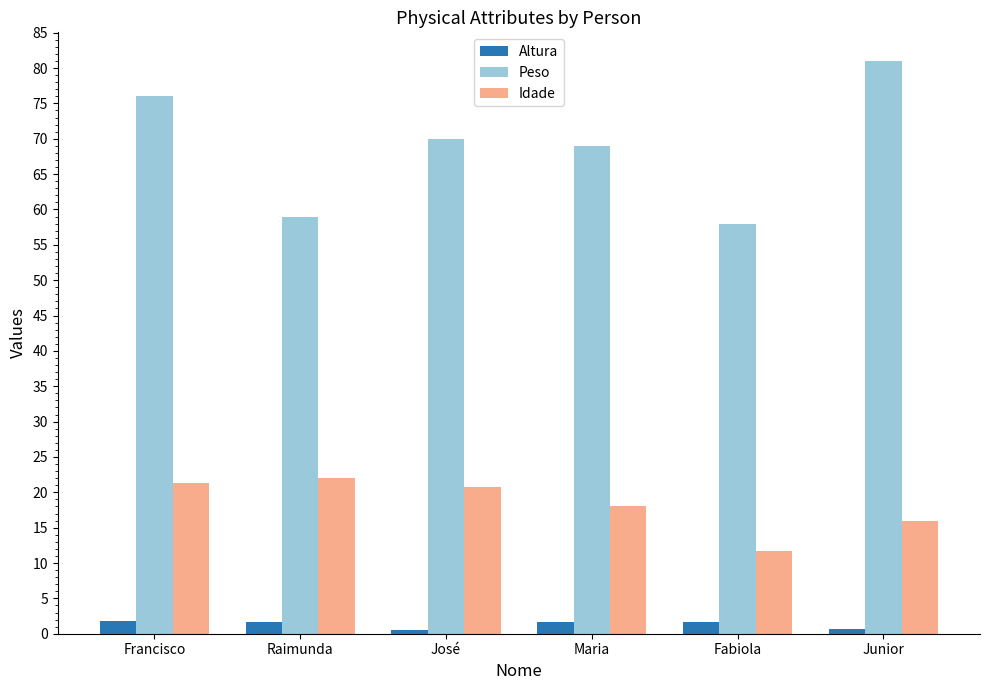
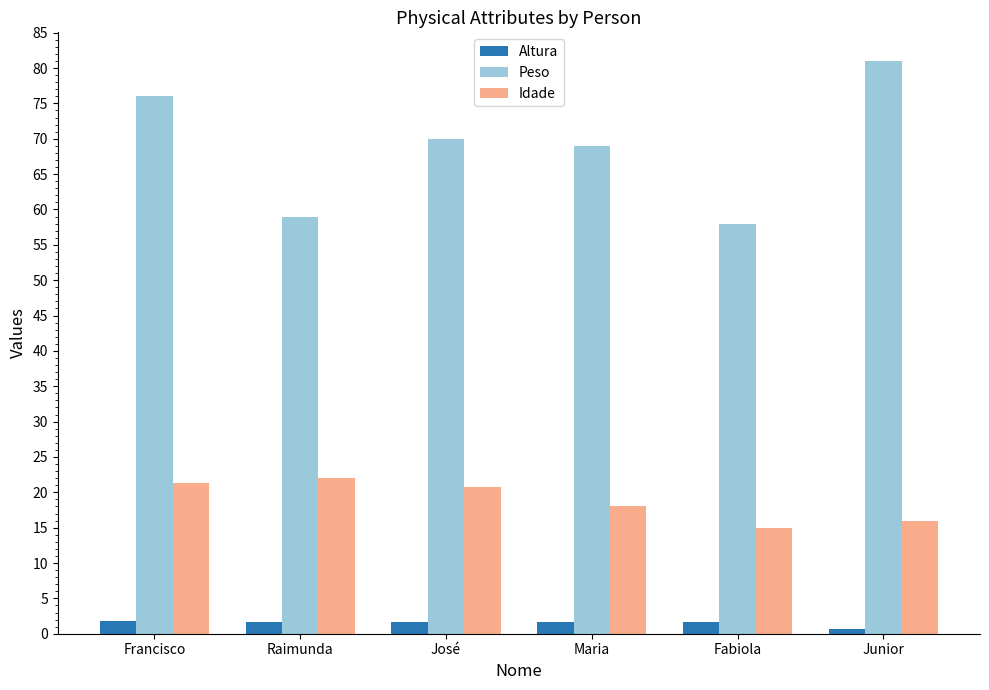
  {
    "Altura": {
      "Francisco": 2,
      "Raimunda": 2,
-     "José": 1,
+     "José": 2,
      "Maria": 2,
      "Fabiola": 2,
      "Junior": 1
    },
    "Peso": {
      "Francisco": 76,
      "Raimunda": 59,
      "José": 70,
      "Maria": 69,
      "Fabiola": 58,
      "Junior": 81
    },
    "Idade": {
      "Francisco": 21,
      "Raimunda": 22,
      "José": 21,
      "Maria": 18,
-     "Fabiola": 12,
+     "Fabiola": 15,
      "Junior": 16
    }
  }
